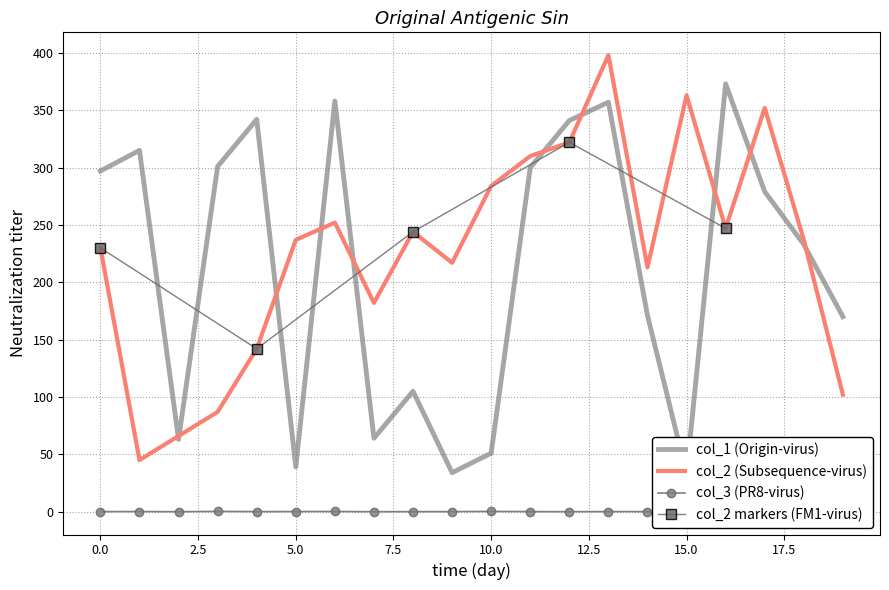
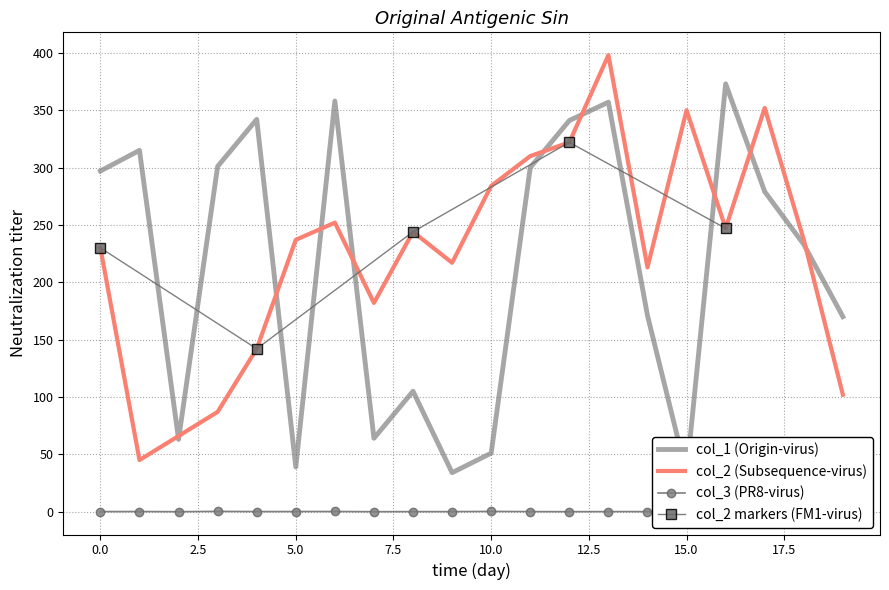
  {
    "col_2 (Subsequence-virus)": {
      "5.0": 237,
      "10.0": 284,
-     "15.0": 363
+     "15.0": 350
    }
  }
